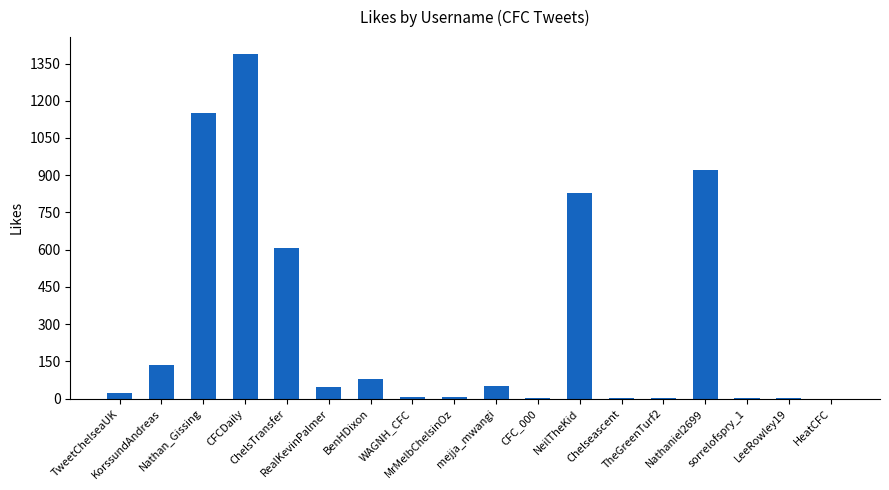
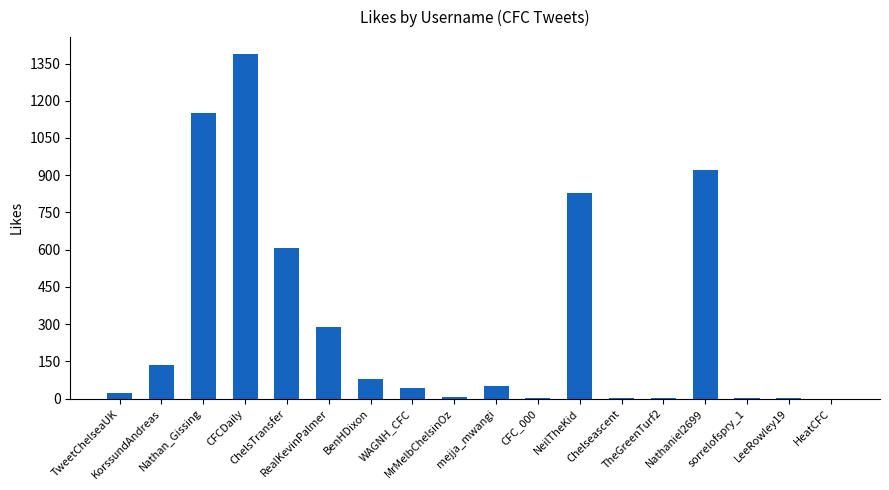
  {
    "TweetChelseaUK": 20,
    "KorssundAndreas": 140,
    "Nathan_Gissing": 1150,
    "CFCDaily": 1390,
    "ChelsTransfer": 610,
-   "RealKevinPalmer": 50,
+   "RealKevinPalmer": 290,
    "BenHDixon": 80,
-   "WAGNH_CFC": 10,
+   "WAGNH_CFC": 40,
    "mejja_mwangi": 50,
    "NeilTheKid": 830,
    "Nathaniel2699": 920,
    "HeatCFC": 0
  }
